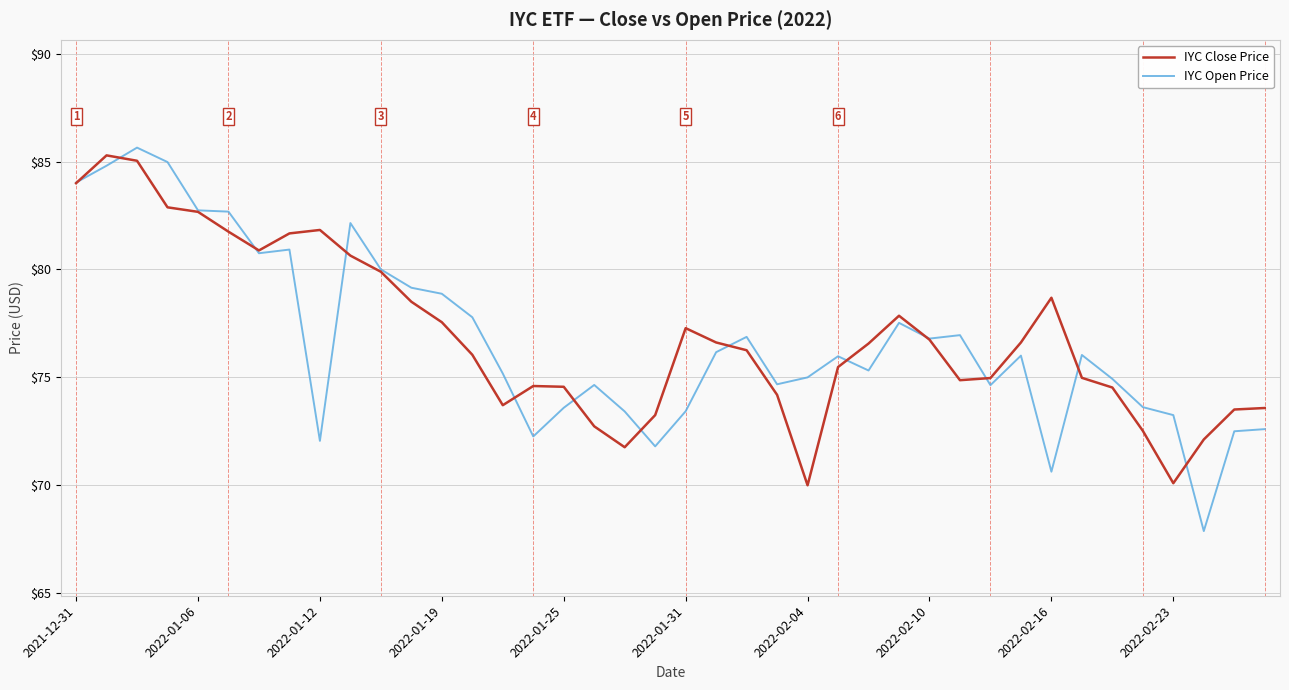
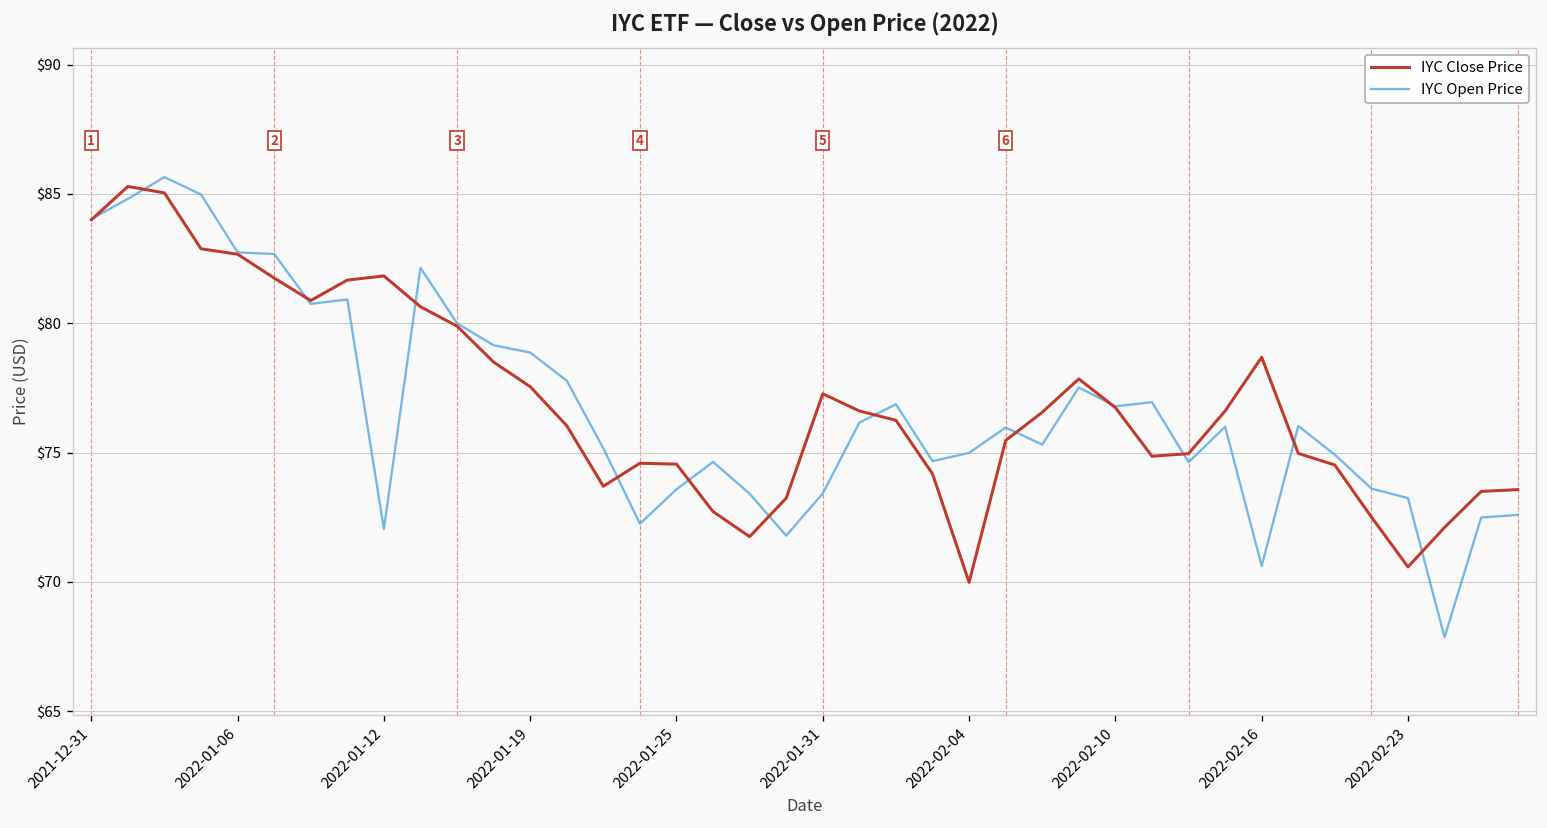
  {
    "IYC Close Price": {
      "2022-01-12": "$81.8",
      "2022-01-19": "$77.6",
      "2022-01-25": "$74.6",
      "2022-01-31": "$77.3",
      "2022-02-04": "$70.0",
      "2022-02-16": "$78.7",
-     "2022-02-23": "$70.1"
+     "2022-02-23": "$70.6"
    },
    "IYC Open Price": {
      "2022-01-12": "$72.0",
      "2022-01-19": "$78.9",
      "2022-01-25": "$73.6",
      "2022-01-31": "$73.4",
      "2022-02-04": "$75.0",
      "2022-02-16": "$70.6",
      "2022-02-23": "$73.2"
    }
  }
